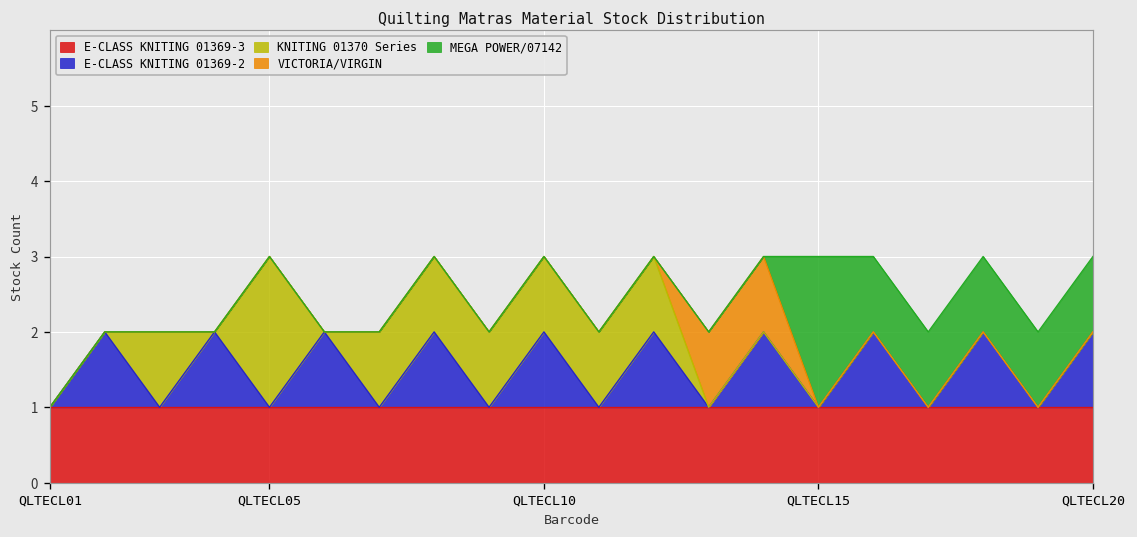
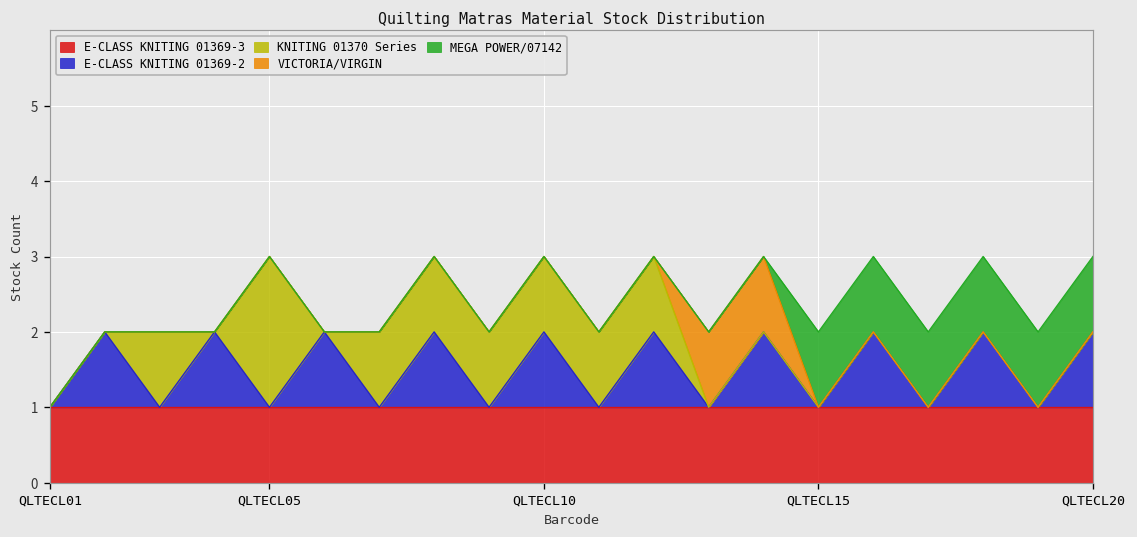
  {
    "E-CLASS KNITING 01369-3": {
      "QLTECL10": 1,
      "QLTECL20": 1
    },
    "E-CLASS KNITING 01369-2": {
      "QLTECL10": 2
    },
    "MEGA POWER/07142": {
-     "QLTECL15": 2,
+     "QLTECL15": 1,
      "QLTECL20": 1
    }
  }
